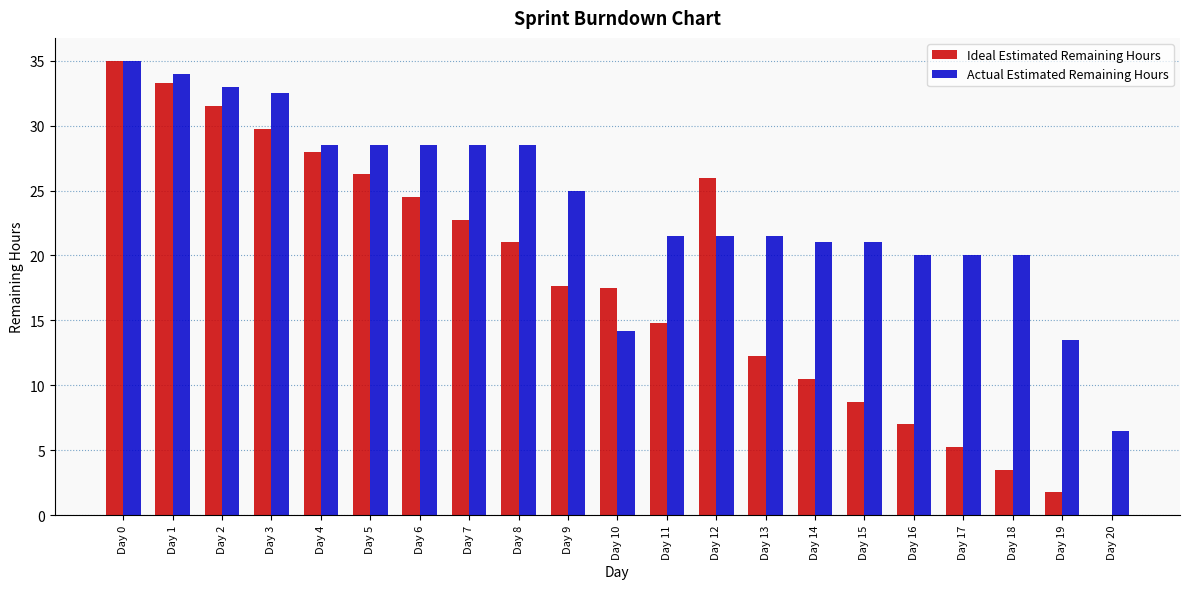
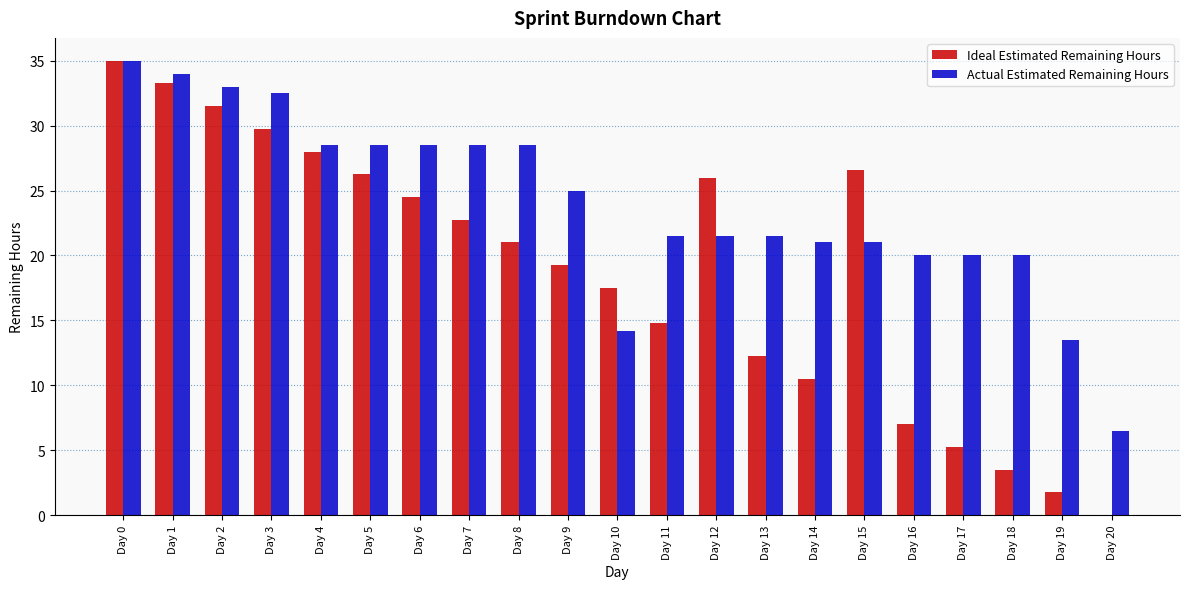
  {
    "Ideal Estimated Remaining Hours": {
      "Day 0": 35.0,
      "Day 1": 33.3,
      "Day 2": 31.5,
      "Day 3": 29.8,
      "Day 4": 28.0,
      "Day 5": 26.3,
      "Day 6": 24.5,
      "Day 7": 22.8,
      "Day 8": 21.0,
-     "Day 9": 17.6,
+     "Day 9": 19.3,
      "Day 10": 17.5,
      "Day 11": 14.8,
      "Day 12": 26.0,
      "Day 13": 12.3,
      "Day 14": 10.5,
-     "Day 15": 8.8,
+     "Day 15": 26.6,
      "Day 16": 7.0,
      "Day 17": 5.3,
      "Day 18": 3.5,
      "Day 19": 1.8,
      "Day 20": 0.0
    },
    "Actual Estimated Remaining Hours": {
      "Day 0": 35.0,
      "Day 1": 34.0,
      "Day 2": 33.0,
      "Day 3": 32.5,
      "Day 4": 28.5,
      "Day 5": 28.5,
      "Day 6": 28.5,
      "Day 7": 28.5,
      "Day 8": 28.5,
      "Day 9": 25.0,
      "Day 10": 14.2,
      "Day 11": 21.5,
      "Day 12": 21.5,
      "Day 13": 21.5,
      "Day 14": 21.0,
      "Day 15": 21.0,
      "Day 16": 20.0,
      "Day 17": 20.0,
      "Day 18": 20.0,
      "Day 19": 13.5,
      "Day 20": 6.5
    }
  }
